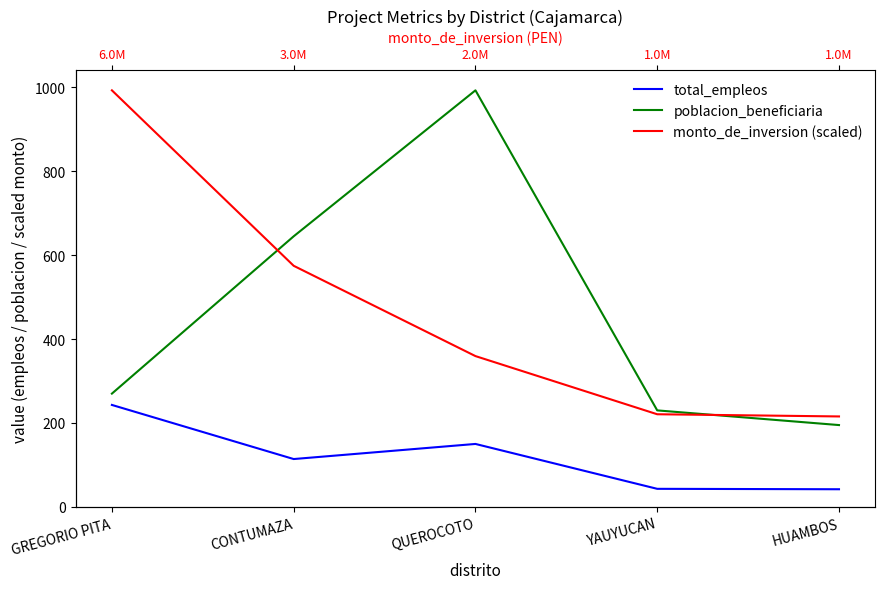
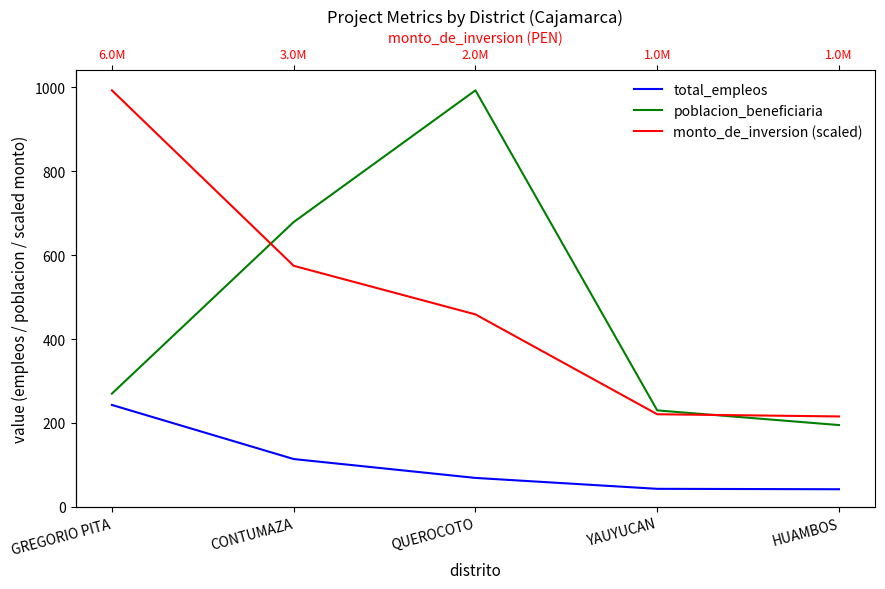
  {
    "total_empleos": {
      "GREGORIO PITA": 240,
      "CONTUMAZA": 110,
-     "QUEROCOTO": 150,
+     "QUEROCOTO": 70,
      "YAUYUCAN": 40,
      "HUAMBOS": 40
    },
    "poblacion_beneficiaria": {
      "GREGORIO PITA": 270,
-     "CONTUMAZA": 650,
+     "CONTUMAZA": 680,
      "QUEROCOTO": 990,
      "YAUYUCAN": 230,
      "HUAMBOS": 200
    },
    "monto_de_inversion (scaled)": {
      "GREGORIO PITA": 990,
      "CONTUMAZA": 570,
-     "QUEROCOTO": 360,
+     "QUEROCOTO": 460,
      "YAUYUCAN": 220,
      "HUAMBOS": 220
    }
  }
